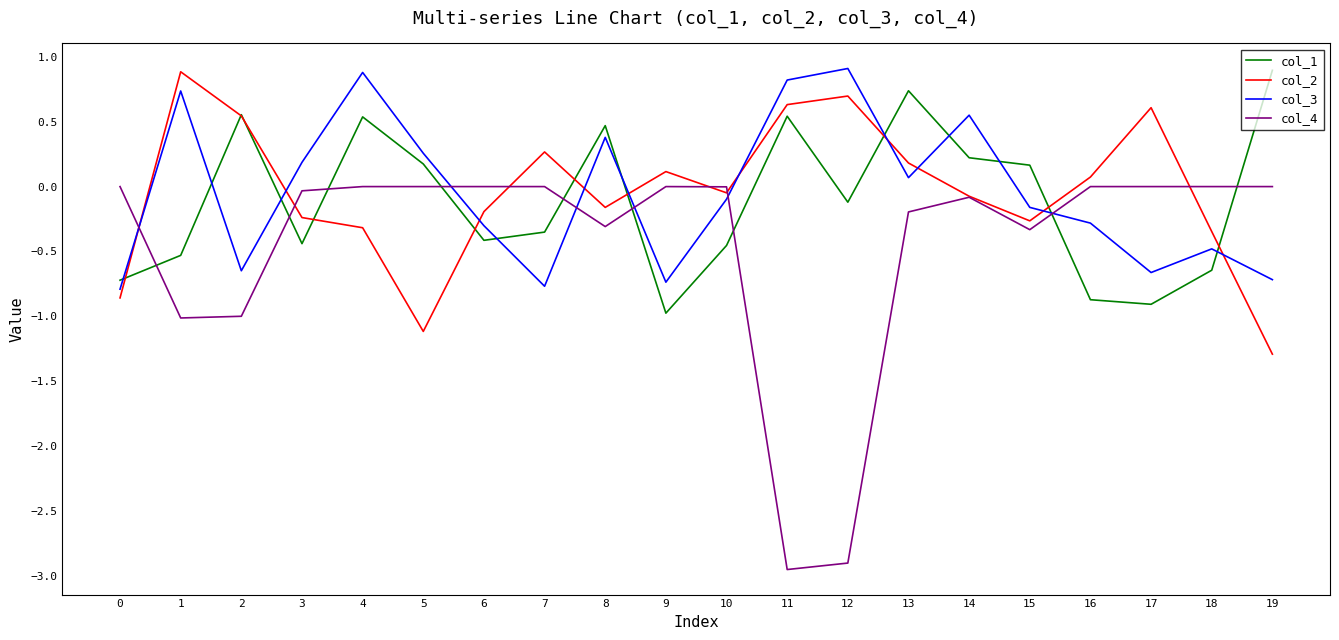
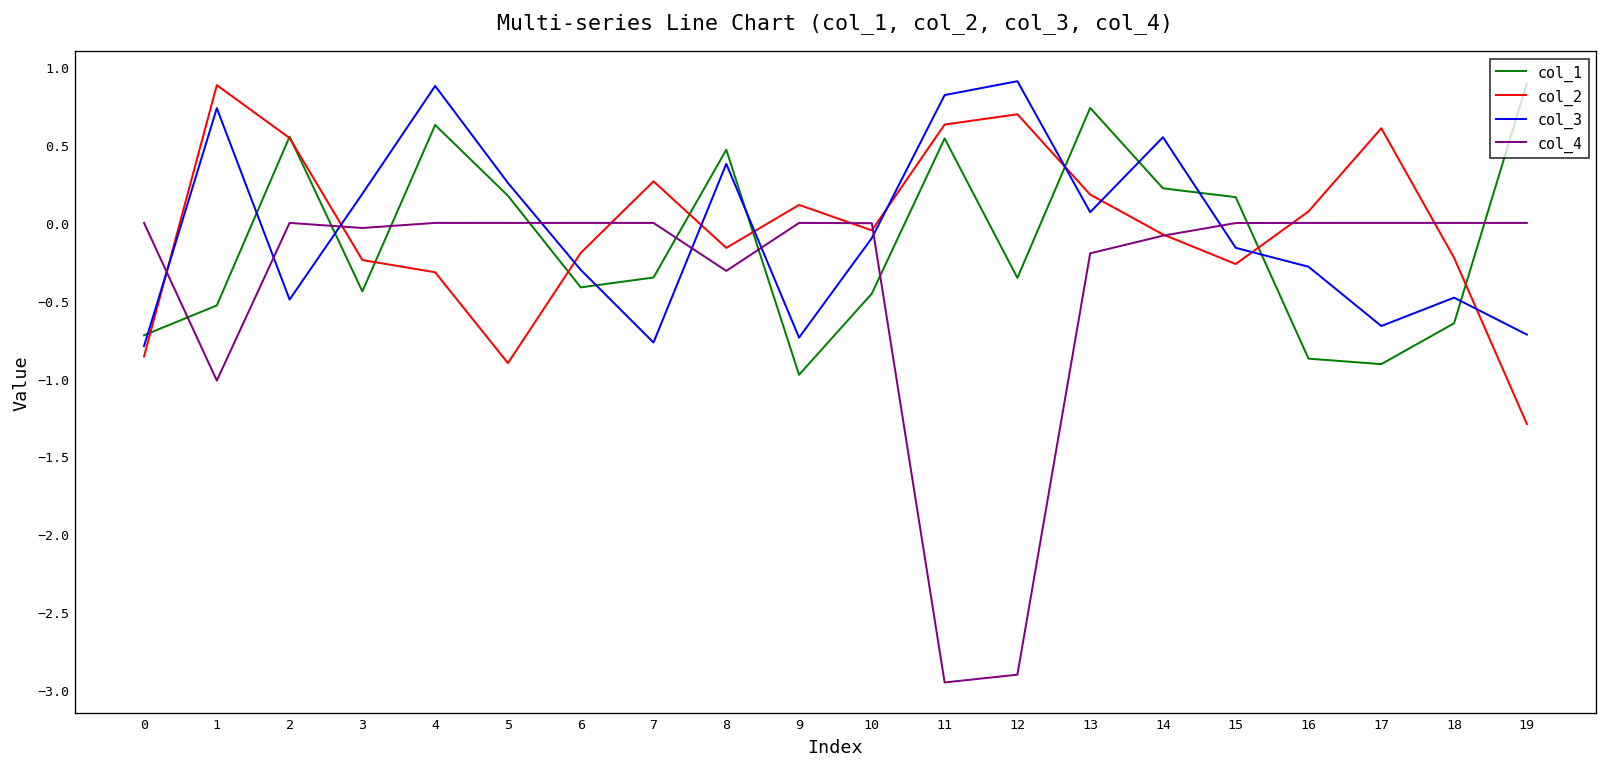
  {
    "col_1": {
      "0": -0.72,
      "1": -0.53,
      "3": -0.44,
-     "4": 0.54,
+     "4": 0.63,
      "5": 0.17,
      "6": -0.41,
      "7": -0.35,
      "8": 0.47,
      "9": -0.98,
      "10": -0.45,
      "11": 0.54,
-     "12": -0.12,
+     "12": -0.35,
      "13": 0.74,
      "14": 0.22,
      "15": 0.17,
      "16": -0.87,
      "17": -0.91,
      "18": -0.64
    },
    "col_2": {
      "0": -0.86,
      "1": 0.89,
      "3": -0.24,
      "4": -0.32,
-     "5": -1.12,
+     "5": -0.90,
      "6": -0.19,
      "7": 0.27,
      "8": -0.16,
      "9": 0.12,
      "10": -0.05,
      "11": 0.63,
      "12": 0.70,
      "13": 0.18,
      "15": -0.26,
      "16": 0.07,
      "17": 0.61,
-     "18": -0.35,
+     "18": -0.22,
      "19": -1.29
    },
    "col_3": {
      "0": -0.79,
      "1": 0.74,
-     "2": -0.65,
+     "2": -0.49,
      "3": 0.19,
      "4": 0.88,
      "5": 0.26,
      "6": -0.30,
      "7": -0.77,
      "8": 0.38,
      "9": -0.74,
      "10": -0.10,
      "11": 0.82,
      "12": 0.91,
      "13": 0.07,
      "14": 0.55,
      "15": -0.16,
      "16": -0.28,
      "17": -0.66,
      "18": -0.48,
      "19": -0.72
    },
    "col_4": {
      "0": 0.00,
      "1": -1.01,
-     "2": -1,
+     "2": 0,
      "3": -0.03,
      "4": 0.00,
      "5": 0.00,
      "6": 0.00,
      "7": 0.00,
      "8": -0.31,
      "9": 0.00,
      "10": 0.00,
      "11": -2.95,
      "12": -2.90,
      "13": -0.20,
-     "15": -0.33,
+     "15": 0.00,
      "16": 0.00,
      "17": 0.00,
      "18": 0.00,
      "19": 0.00
    }
  }
